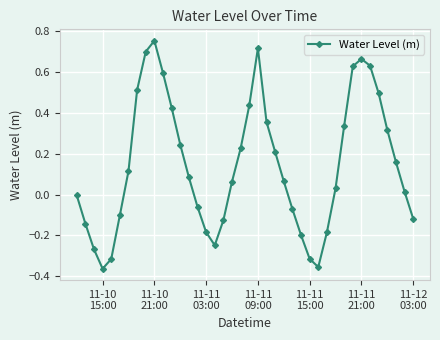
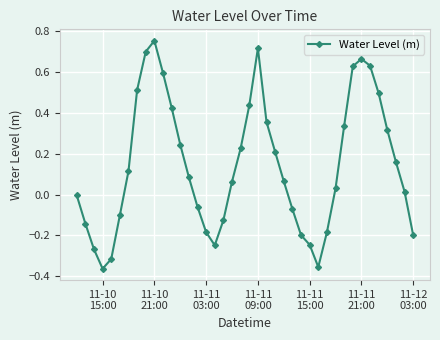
  {
    "11-10 15:00": -0.36,
    "11-10 21:00": 0.75,
    "11-11 03:00": -0.18,
    "11-11 09:00": 0.72,
-   "11-11 15:00": -0.31,
+   "11-11 15:00": -0.25,
    "11-11 21:00": 0.66,
-   "11-12 03:00": -0.12
+   "11-12 03:00": -0.20
  }
